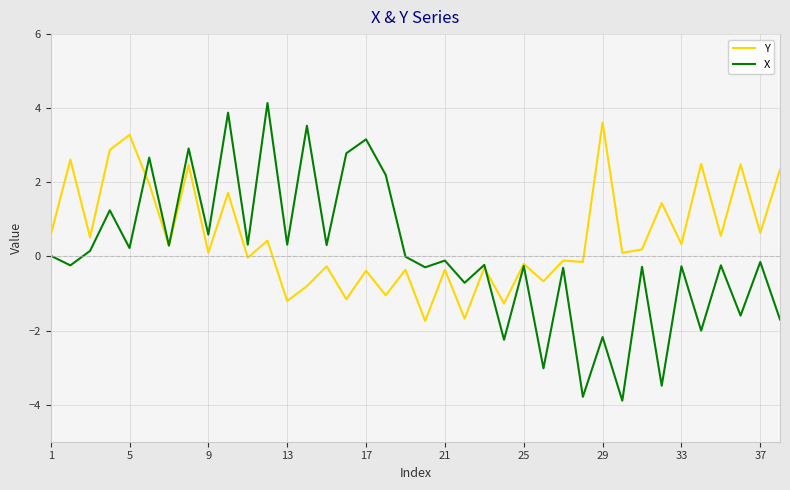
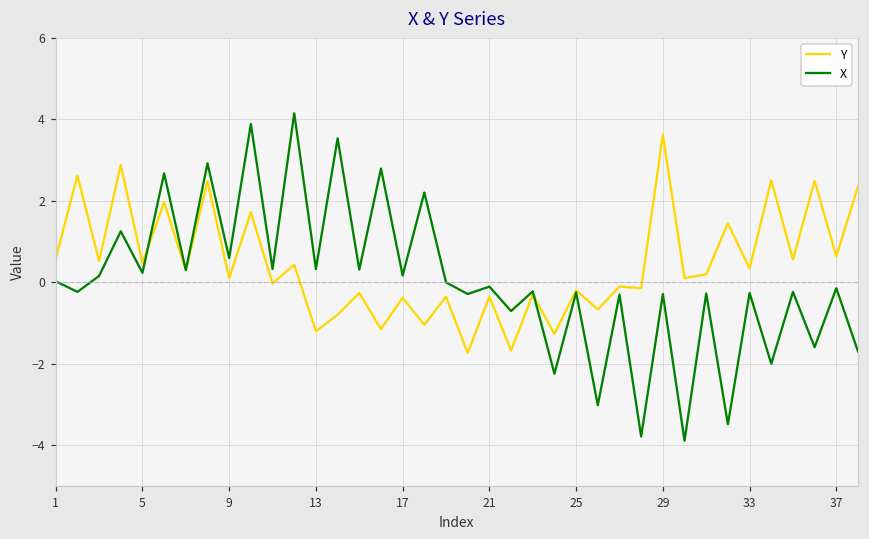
  {
    "Y": {
      "1": 0.6,
-     "5": 3.3,
+     "5": 0.5,
      "9": 0.1,
      "13": -1.2,
      "17": -0.4,
      "21": -0.4,
      "29": 3.6,
      "33": 0.3,
      "37": 0.6
    },
    "X": {
      "1": 0.0,
      "5": 0.2,
      "9": 0.6,
      "13": 0.3,
-     "17": 3.2,
+     "17": 0.2,
      "21": -0.1,
-     "29": -2.2,
+     "29": -0.3,
      "33": -0.3,
      "37": -0.2
    }
  }
